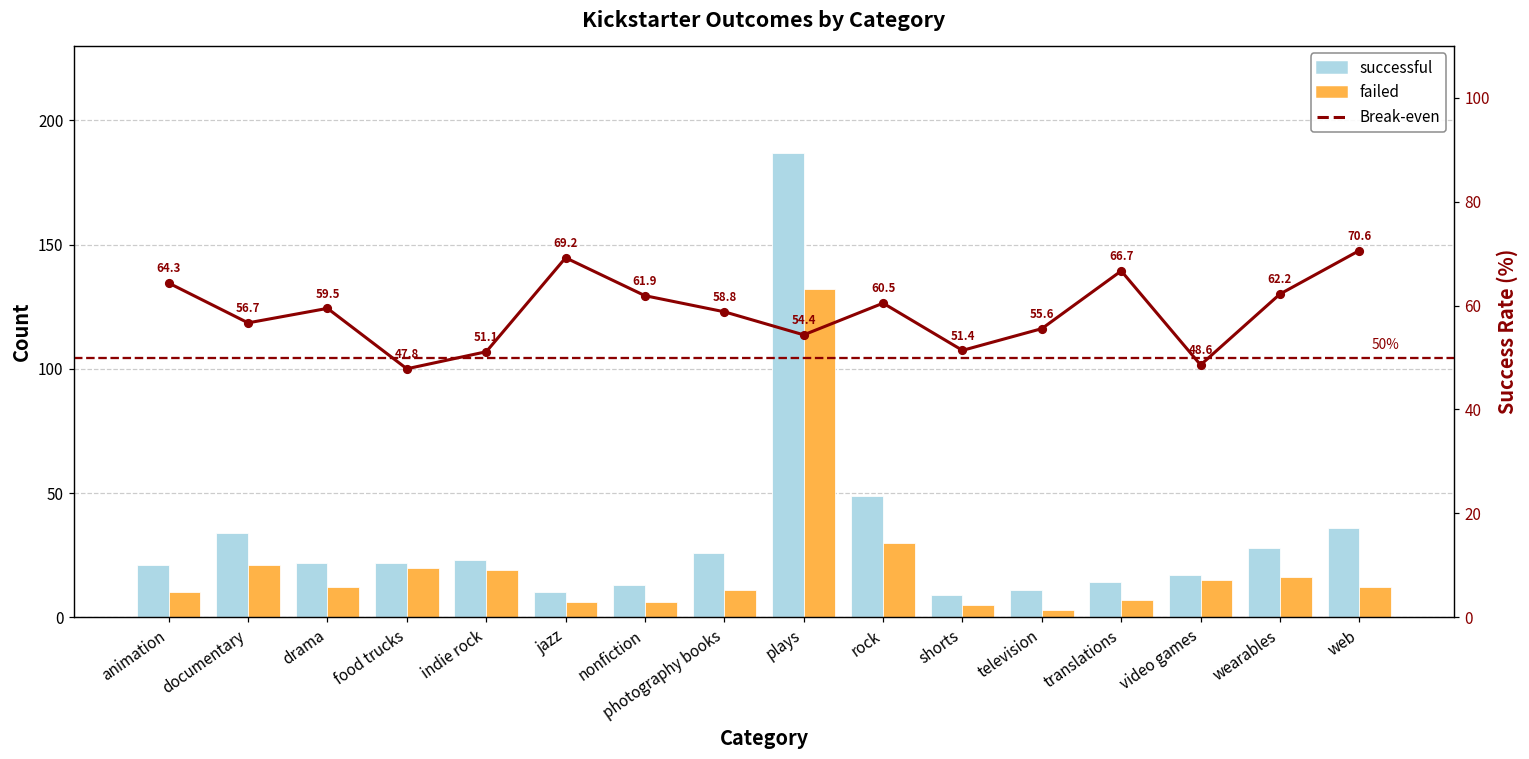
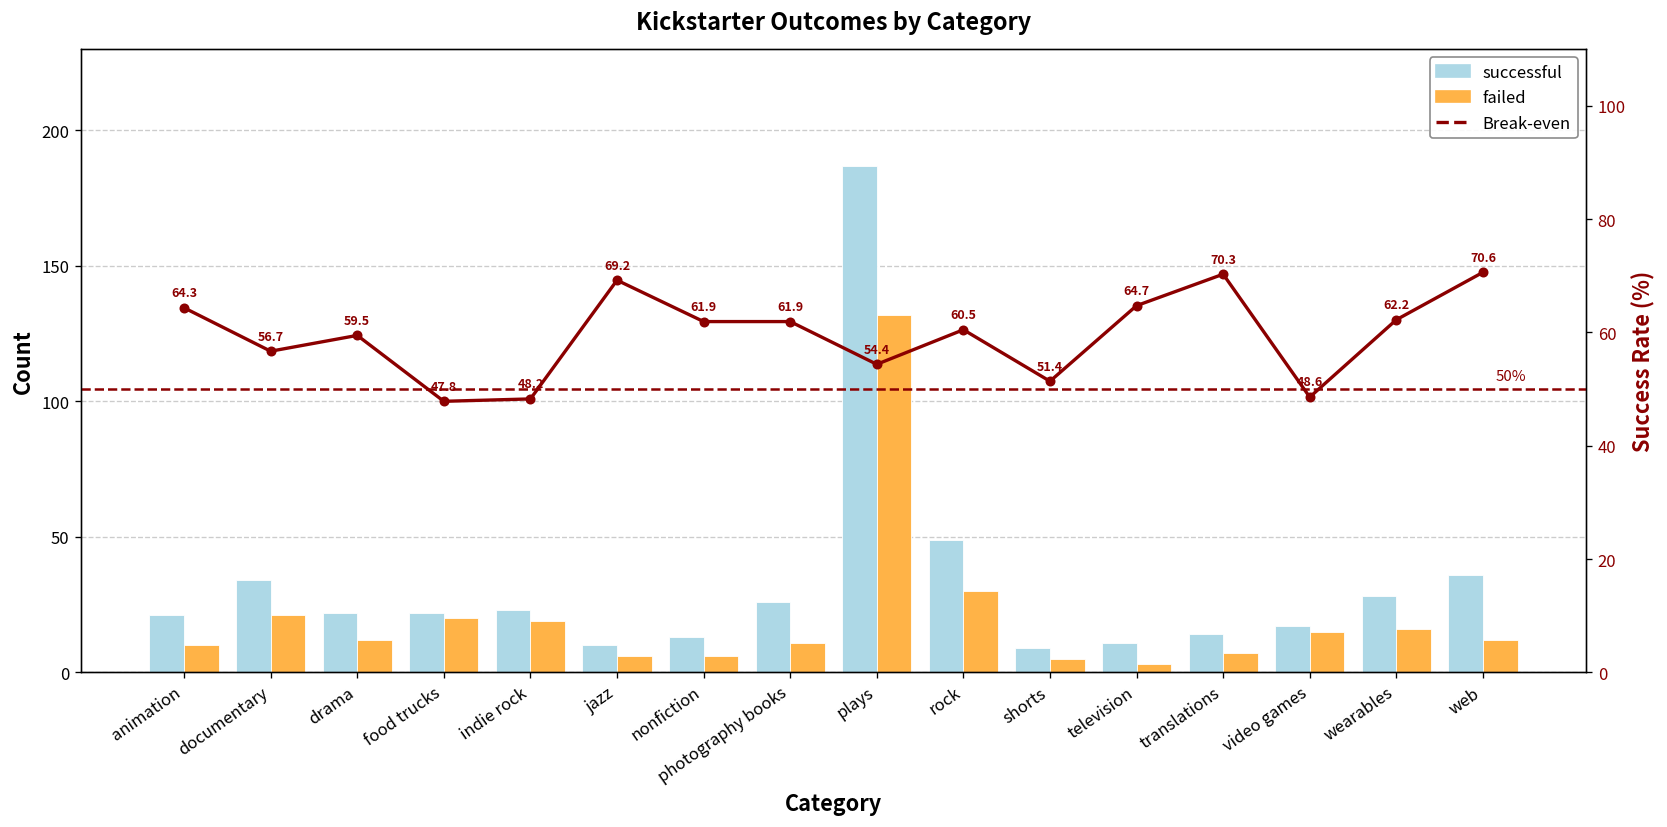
  {
    "Break-even": {
      "animation": 64.3,
      "documentary": 56.7,
      "drama": 59.5,
      "food trucks": 47.8,
-     "indie rock": 51.1,
+     "indie rock": 48.2,
      "jazz": 69.2,
      "nonfiction": 61.9,
-     "photography books": 58.8,
+     "photography books": 61.9,
      "plays": 54.4,
      "rock": 60.5,
      "shorts": 51.4,
-     "television": 55.6,
-     "translations": 66.7,
+     "television": 64.7,
+     "translations": 70.3,
      "video games": 48.6,
      "wearables": 62.2,
      "web": 70.6
    }
  }
